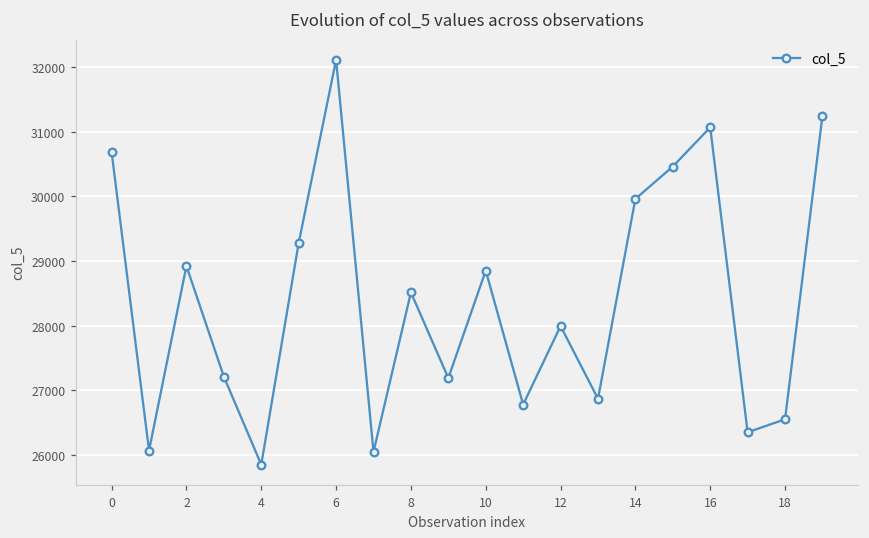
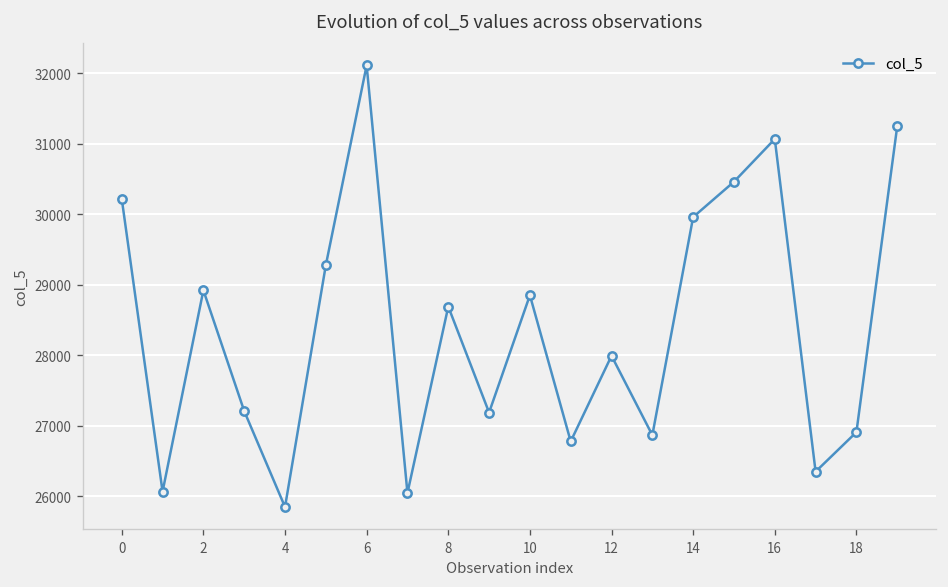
  {
-   "0": 30700,
+   "0": 30200,
    "2": 28900,
    "4": 25800,
    "6": 32100,
-   "8": 28500,
+   "8": 28700,
    "10": 28900,
    "12": 28000,
    "14": 30000,
    "16": 31100,
-   "18": 26500
+   "18": 26900
  }
